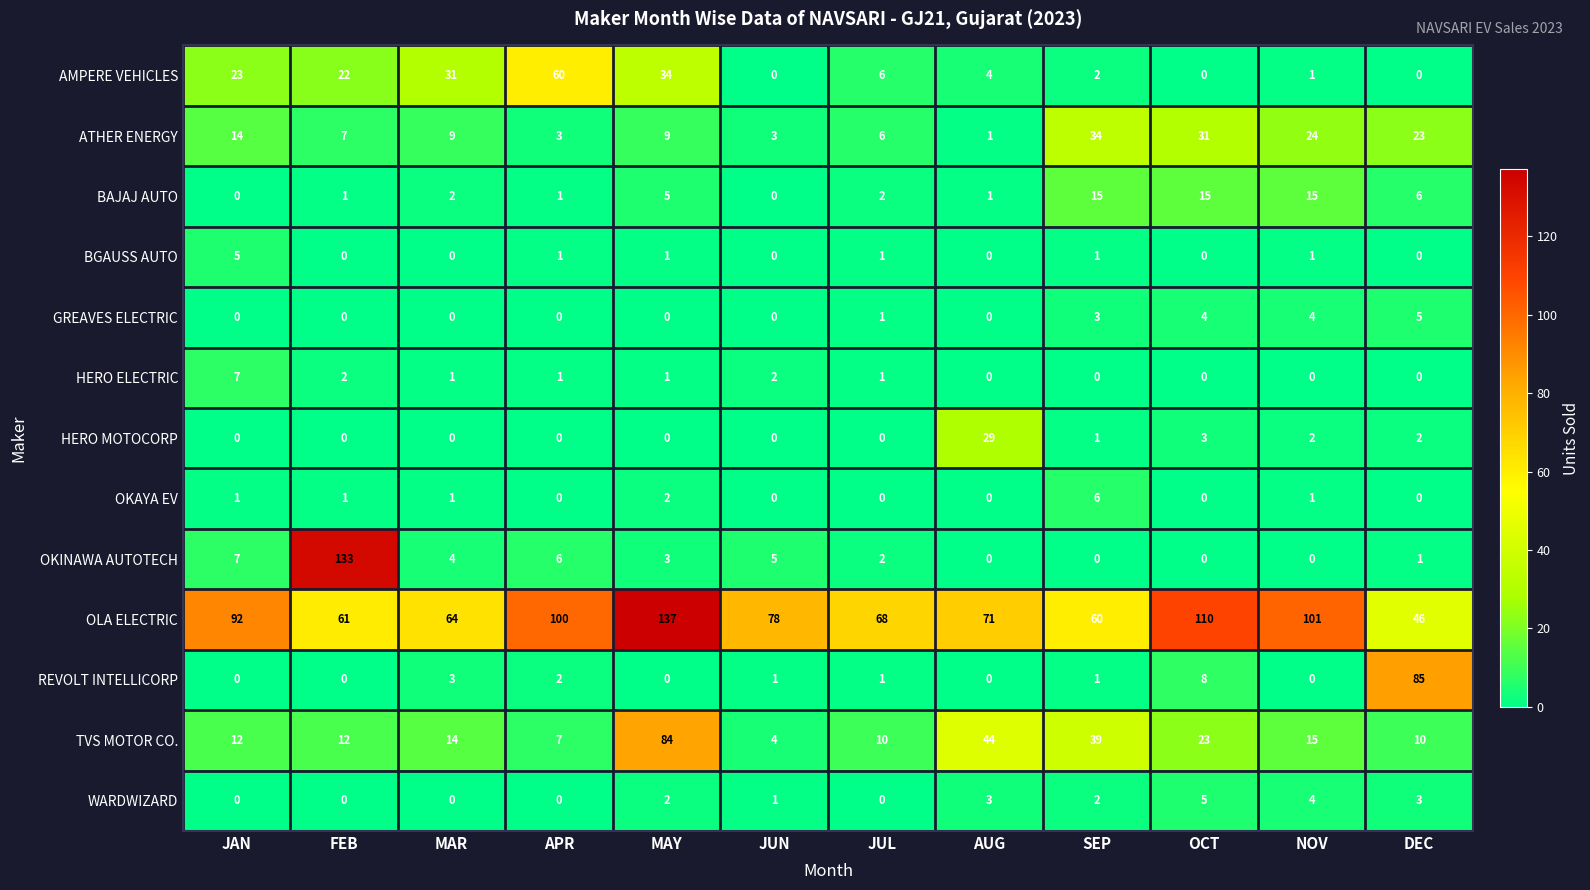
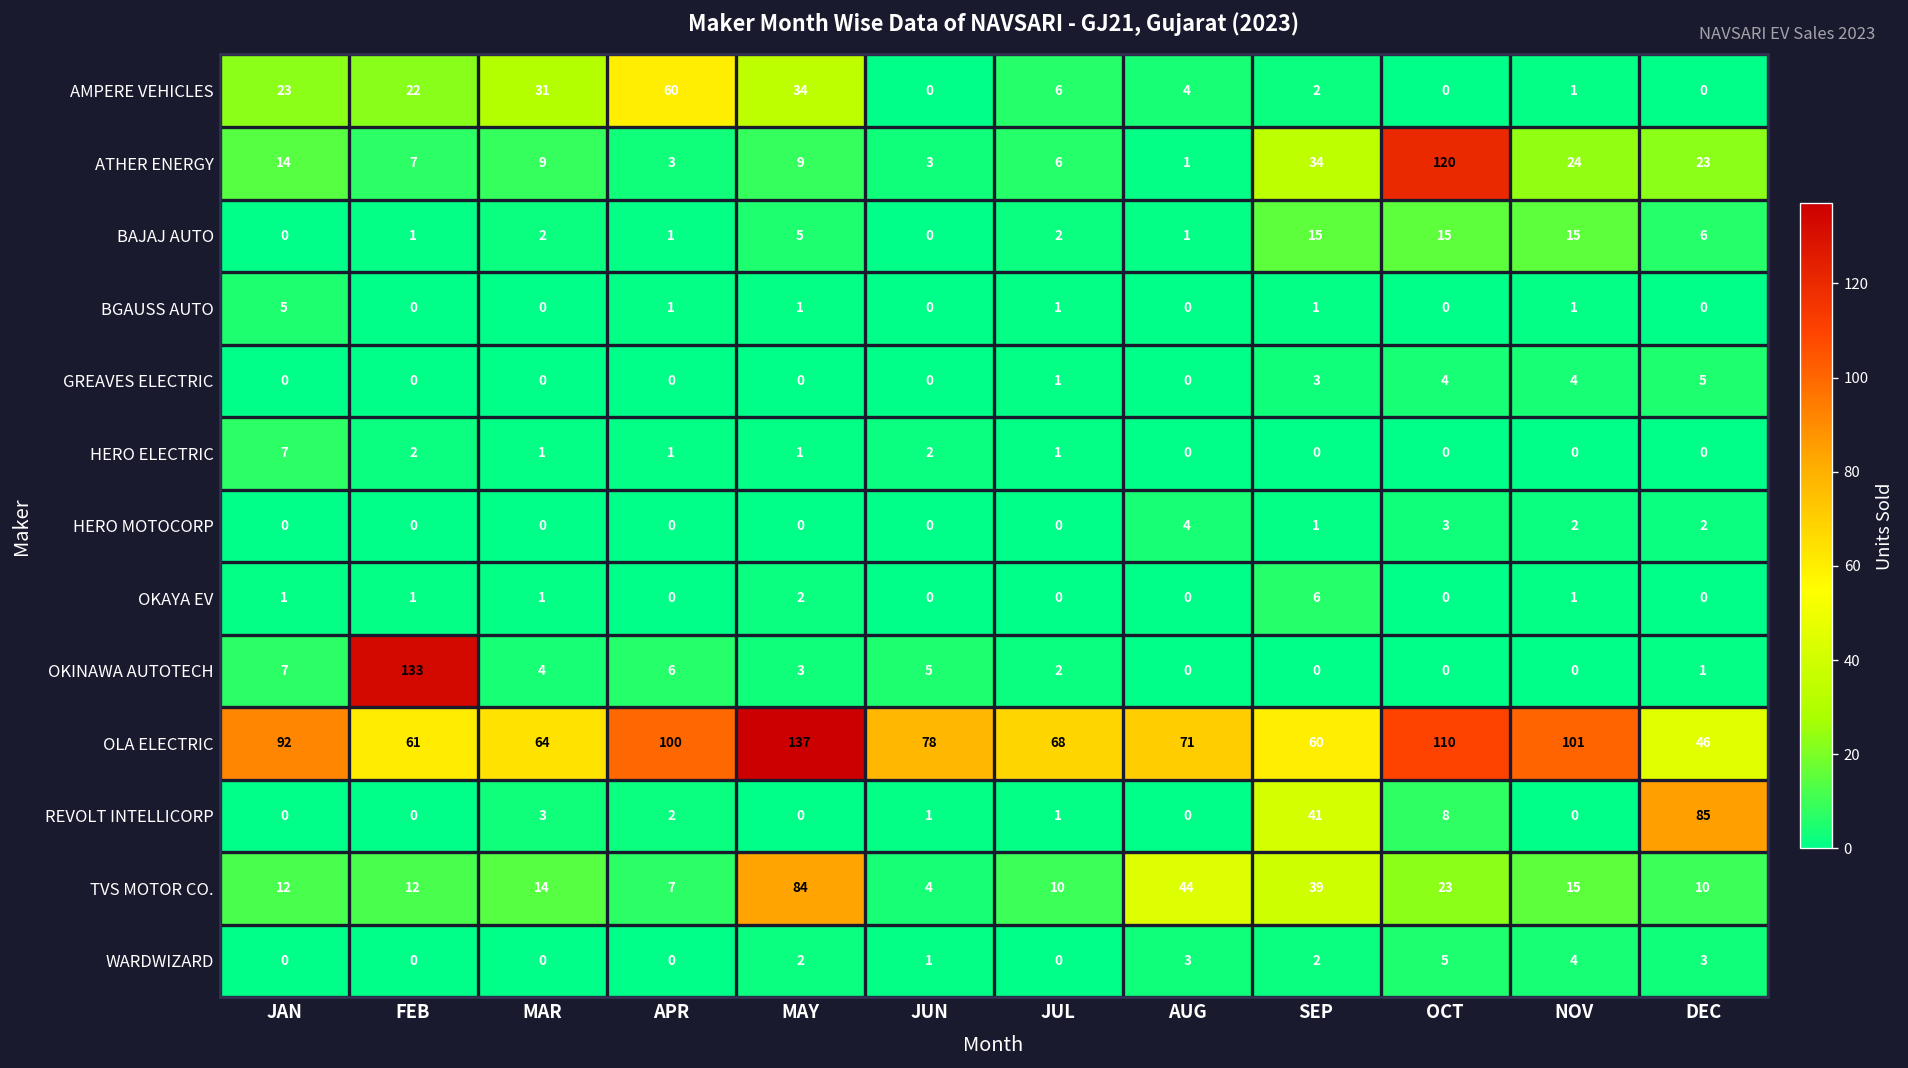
  {
    "AMPERE VEHICLES": {
      "JAN": 23,
      "FEB": 22,
      "MAR": 31,
      "APR": 60,
      "MAY": 34,
      "JUN": 0,
      "JUL": 6,
      "AUG": 4,
      "SEP": 2,
      "OCT": 0,
      "NOV": 1,
      "DEC": 0
    },
    "ATHER ENERGY": {
      "JAN": 14,
      "FEB": 7,
      "MAR": 9,
      "APR": 3,
      "MAY": 9,
      "JUN": 3,
      "JUL": 6,
      "AUG": 1,
      "SEP": 34,
-     "OCT": 31,
+     "OCT": 120,
      "NOV": 24,
      "DEC": 23
    },
    "BAJAJ AUTO": {
      "JAN": 0,
      "FEB": 1,
      "MAR": 2,
      "APR": 1,
      "MAY": 5,
      "JUN": 0,
      "JUL": 2,
      "AUG": 1,
      "SEP": 15,
      "OCT": 15,
      "NOV": 15,
      "DEC": 6
    },
    "BGAUSS AUTO": {
      "JAN": 5,
      "FEB": 0,
      "MAR": 0,
      "APR": 1,
      "MAY": 1,
      "JUN": 0,
      "JUL": 1,
      "AUG": 0,
      "SEP": 1,
      "OCT": 0,
      "NOV": 1,
      "DEC": 0
    },
    "GREAVES ELECTRIC": {
      "JAN": 0,
      "FEB": 0,
      "MAR": 0,
      "APR": 0,
      "MAY": 0,
      "JUN": 0,
      "JUL": 1,
      "AUG": 0,
      "SEP": 3,
      "OCT": 4,
      "NOV": 4,
      "DEC": 5
    },
    "HERO ELECTRIC": {
      "JAN": 7,
      "FEB": 2,
      "MAR": 1,
      "APR": 1,
      "MAY": 1,
      "JUN": 2,
      "JUL": 1,
      "AUG": 0,
      "SEP": 0,
      "OCT": 0,
      "NOV": 0,
      "DEC": 0
    },
    "HERO MOTOCORP": {
      "JAN": 0,
      "FEB": 0,
      "MAR": 0,
      "APR": 0,
      "MAY": 0,
      "JUN": 0,
      "JUL": 0,
-     "AUG": 29,
+     "AUG": 4,
      "SEP": 1,
      "OCT": 3,
      "NOV": 2,
      "DEC": 2
    },
    "OKAYA EV": {
      "JAN": 1,
      "FEB": 1,
      "MAR": 1,
      "APR": 0,
      "MAY": 2,
      "JUN": 0,
      "JUL": 0,
      "AUG": 0,
      "SEP": 6,
      "OCT": 0,
      "NOV": 1,
      "DEC": 0
    },
    "OKINAWA AUTOTECH": {
      "JAN": 7,
      "FEB": 133,
      "MAR": 4,
      "APR": 6,
      "MAY": 3,
      "JUN": 5,
      "JUL": 2,
      "AUG": 0,
      "SEP": 0,
      "OCT": 0,
      "NOV": 0,
      "DEC": 1
    },
    "OLA ELECTRIC": {
      "JAN": 92,
      "FEB": 61,
      "MAR": 64,
      "APR": 100,
      "MAY": 137,
      "JUN": 78,
      "JUL": 68,
      "AUG": 71,
      "SEP": 60,
      "OCT": 110,
      "NOV": 101,
      "DEC": 46
    },
    "REVOLT INTELLICORP": {
      "JAN": 0,
      "FEB": 0,
      "MAR": 3,
      "APR": 2,
      "MAY": 0,
      "JUN": 1,
      "JUL": 1,
      "AUG": 0,
-     "SEP": 1,
+     "SEP": 41,
      "OCT": 8,
      "NOV": 0,
      "DEC": 85
    },
    "TVS MOTOR CO.": {
      "JAN": 12,
      "FEB": 12,
      "MAR": 14,
      "APR": 7,
      "MAY": 84,
      "JUN": 4,
      "JUL": 10,
      "AUG": 44,
      "SEP": 39,
      "OCT": 23,
      "NOV": 15,
      "DEC": 10
    },
    "WARDWIZARD": {
      "JAN": 0,
      "FEB": 0,
      "MAR": 0,
      "APR": 0,
      "MAY": 2,
      "JUN": 1,
      "JUL": 0,
      "AUG": 3,
      "SEP": 2,
      "OCT": 5,
      "NOV": 4,
      "DEC": 3
    }
  }
